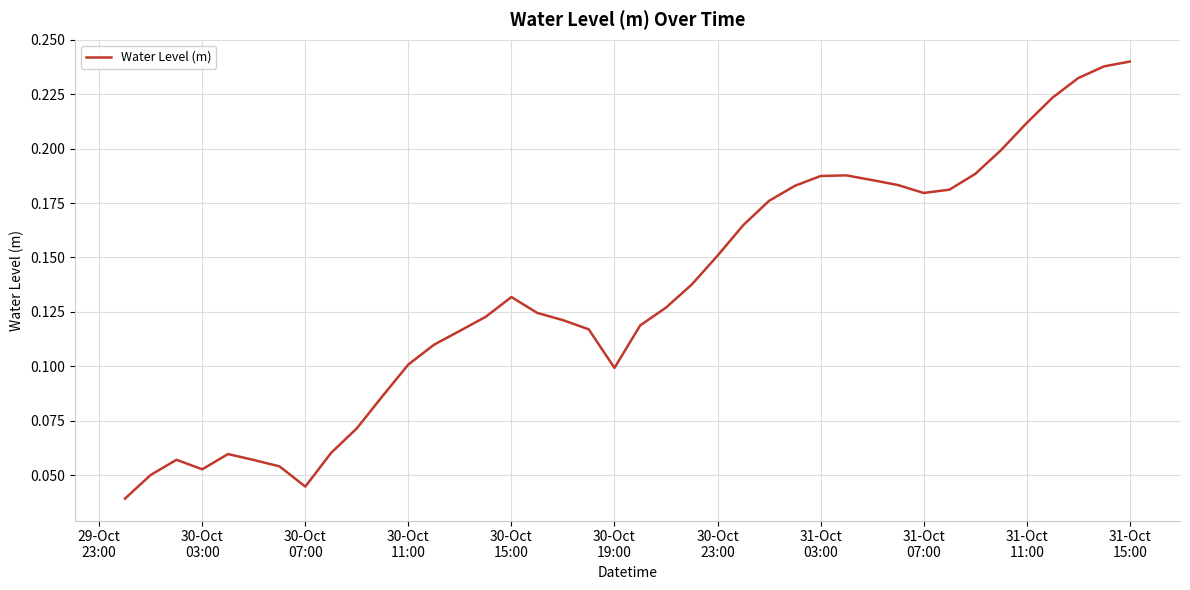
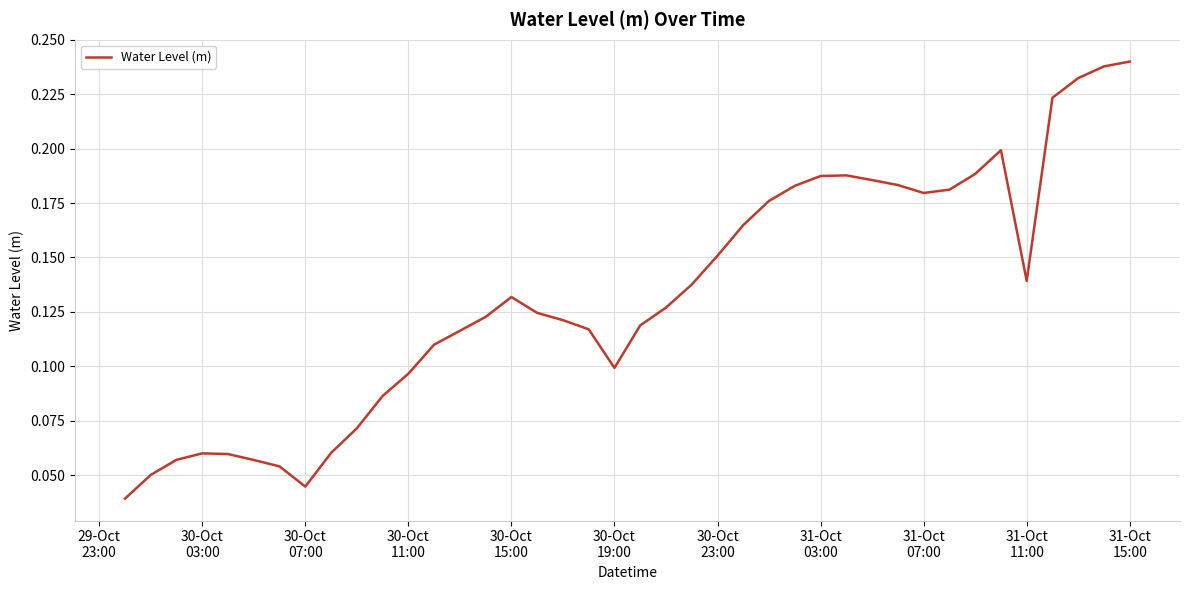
  {
-   "30-Oct 03:00": 0.053,
+   "30-Oct 03:00": 0.060,
    "30-Oct 07:00": 0.045,
-   "30-Oct 11:00": 0.101,
+   "30-Oct 11:00": 0.097,
    "30-Oct 15:00": 0.132,
    "30-Oct 19:00": 0.099,
    "30-Oct 23:00": 0.151,
    "31-Oct 03:00": 0.187,
    "31-Oct 07:00": 0.180,
-   "31-Oct 11:00": 0.212,
+   "31-Oct 11:00": 0.139,
    "31-Oct 15:00": 0.240
  }
